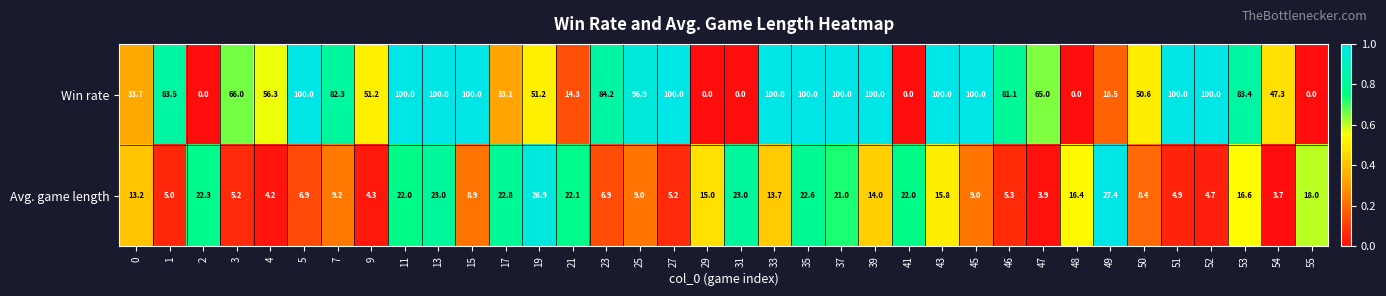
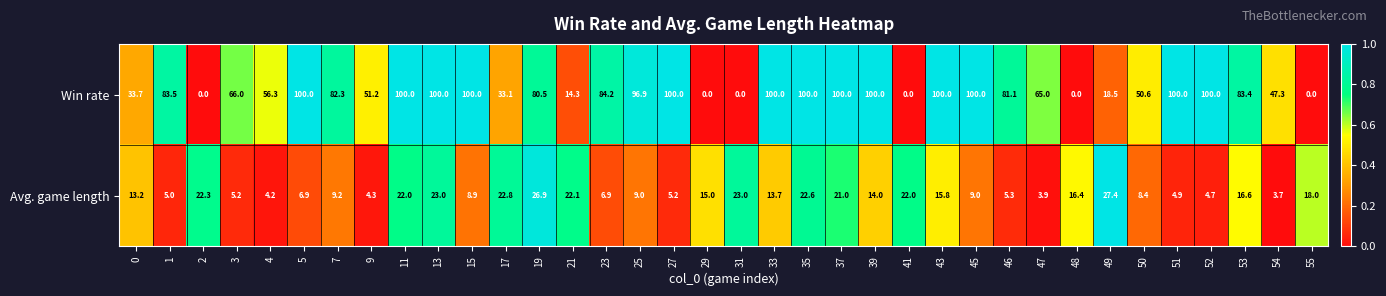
  {
    "Win rate": {
      "0": 33.7,
      "1": 83.5,
      "2": 0.0,
      "3": 66.0,
      "4": 56.3,
      "5": 100.0,
      "7": 82.3,
      "9": 51.2,
      "11": 100.0,
      "13": 100.0,
      "15": 100.0,
      "17": 33.1,
-     "19": 51.2,
+     "19": 80.5,
      "21": 14.3,
      "23": 84.2,
      "25": 96.9,
      "27": 100.0,
      "29": 0.0,
      "31": 0.0,
      "33": 100.0,
      "35": 100.0,
      "37": 100.0,
      "39": 100.0,
      "41": 0.0,
      "43": 100.0,
      "45": 100.0,
      "46": 81.1,
      "47": 65.0,
      "48": 0.0,
      "49": 18.5,
      "50": 50.6,
      "51": 100.0,
      "52": 100.0,
      "53": 83.4,
      "54": 47.3,
      "55": 0.0
    },
    "Avg. game length": {
      "0": 13.2,
      "1": 5.0,
      "2": 22.3,
      "3": 5.2,
      "4": 4.2,
      "5": 6.9,
      "7": 9.2,
      "9": 4.3,
      "11": 22.0,
      "13": 23.0,
      "15": 8.9,
      "17": 22.8,
      "19": 26.9,
      "21": 22.1,
      "23": 6.9,
      "25": 9.0,
      "27": 5.2,
      "29": 15.0,
      "31": 23.0,
      "33": 13.7,
      "35": 22.6,
      "37": 21.0,
      "39": 14.0,
      "41": 22.0,
      "43": 15.8,
      "45": 9.0,
      "46": 5.3,
      "47": 3.9,
      "48": 16.4,
      "49": 27.4,
      "50": 8.4,
      "51": 4.9,
      "52": 4.7,
      "53": 16.6,
      "54": 3.7,
      "55": 18.0
    }
  }
